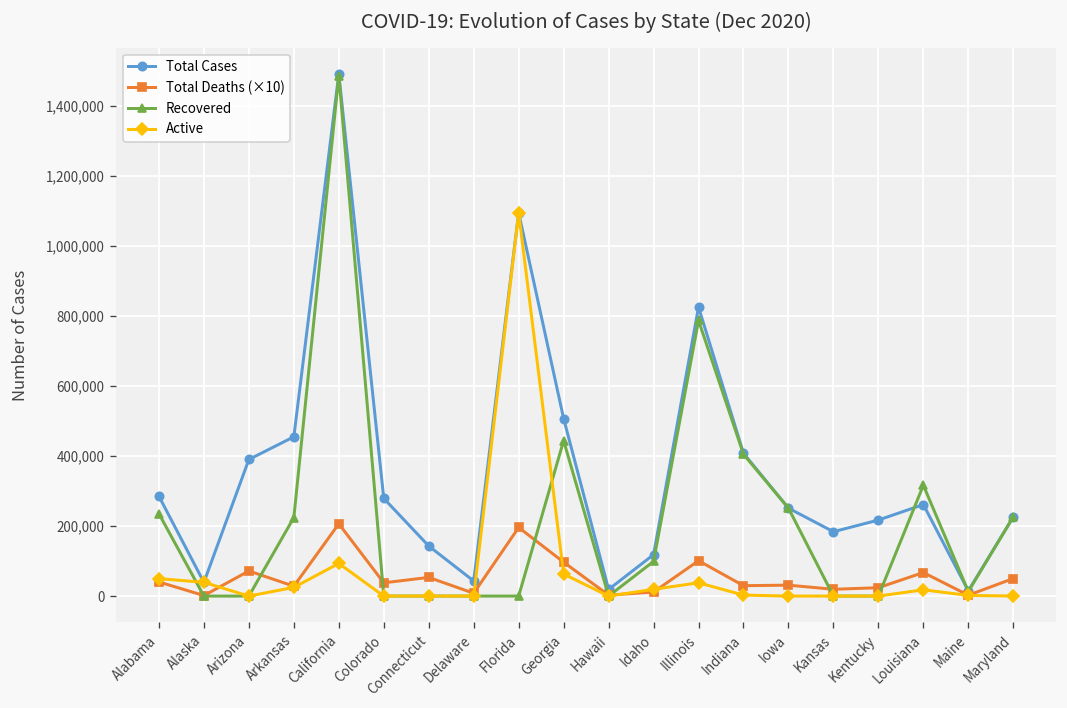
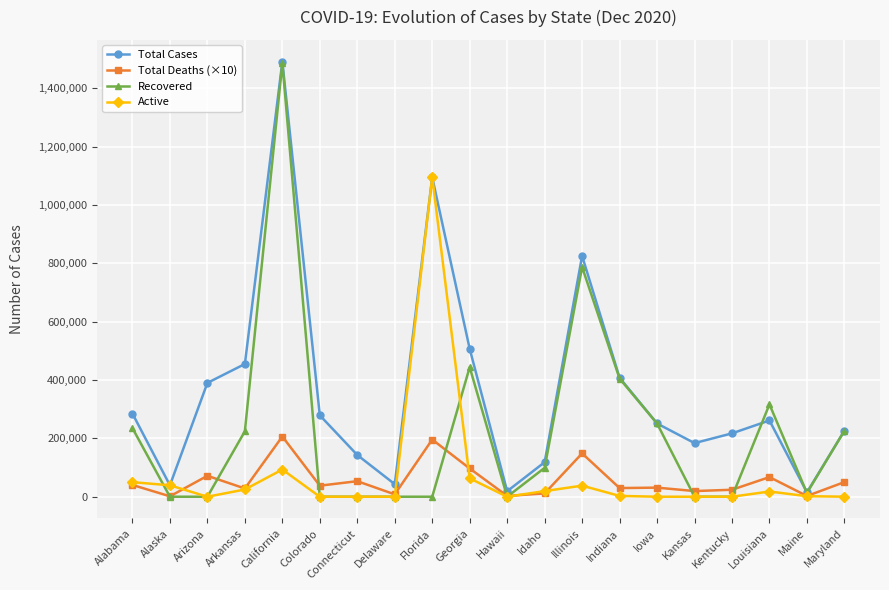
  {
    "Total Cases": {
      "Alabama": "280,000",
      "Arizona": "390,000",
      "Arkansas": "450,000",
      "Colorado": "280,000",
      "Connecticut": "140,000",
      "Delaware": "40,000",
      "Georgia": "510,000",
      "Hawaii": "20,000",
      "Idaho": "120,000",
      "Illinois": "830,000",
      "Kansas": "180,000",
      "Kentucky": "220,000",
      "Louisiana": "260,000"
    },
    "Total Deaths (×10)": {
      "Alabama": "40,000",
      "Arizona": "70,000",
      "California": "210,000",
      "Colorado": "40,000",
      "Connecticut": "50,000",
      "Florida": "200,000",
      "Georgia": "100,000",
-     "Illinois": "100,000",
+     "Illinois": "150,000",
      "Indiana": "30,000",
      "Iowa": "30,000",
      "Kansas": "20,000",
      "Kentucky": "20,000",
      "Louisiana": "70,000",
      "Maryland": "50,000"
    },
    "Recovered": {
      "Alabama": "230,000",
      "Arkansas": "220,000",
      "Florida": "0",
      "Georgia": "440,000",
      "Idaho": "100,000",
      "Illinois": "790,000",
      "Louisiana": "320,000"
    },
    "Active": {
      "Alabama": "50,000",
      "California": "90,000",
      "Georgia": "60,000",
      "Illinois": "40,000",
      "Indiana": "0",
      "Iowa": "0",
      "Louisiana": "20,000",
      "Maryland": "0"
    }
  }
